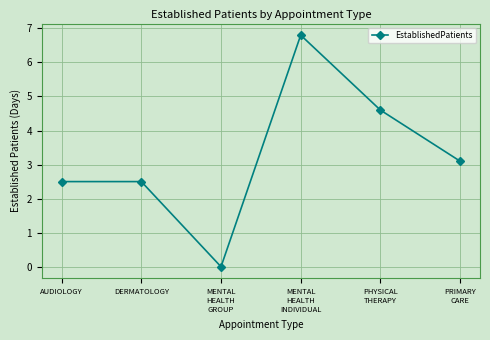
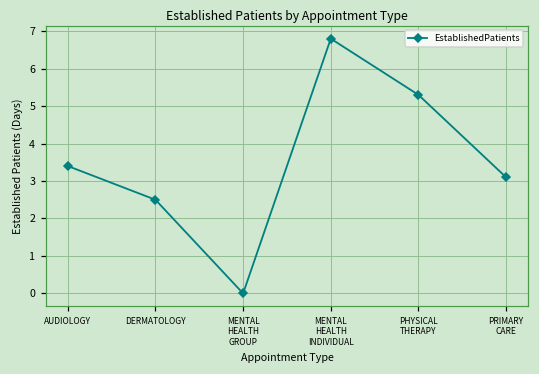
  {
-   "AUDIOLOGY": 2.5,
+   "AUDIOLOGY": 3.4,
    "DERMATOLOGY": 2.5,
    "MENTAL HEALTH GROUP": 0.0,
    "MENTAL HEALTH INDIVIDUAL": 6.8,
-   "PHYSICAL THERAPY": 4.6,
+   "PHYSICAL THERAPY": 5.3,
    "PRIMARY CARE": 3.1
  }
